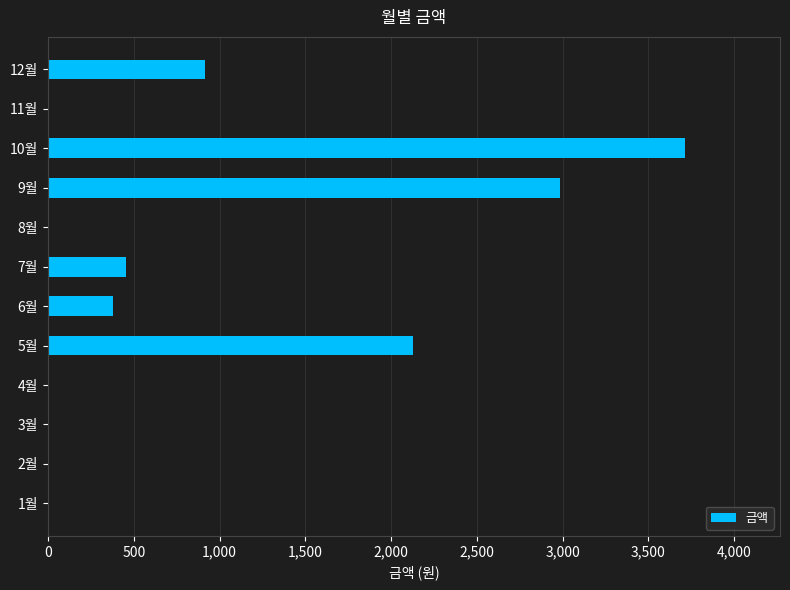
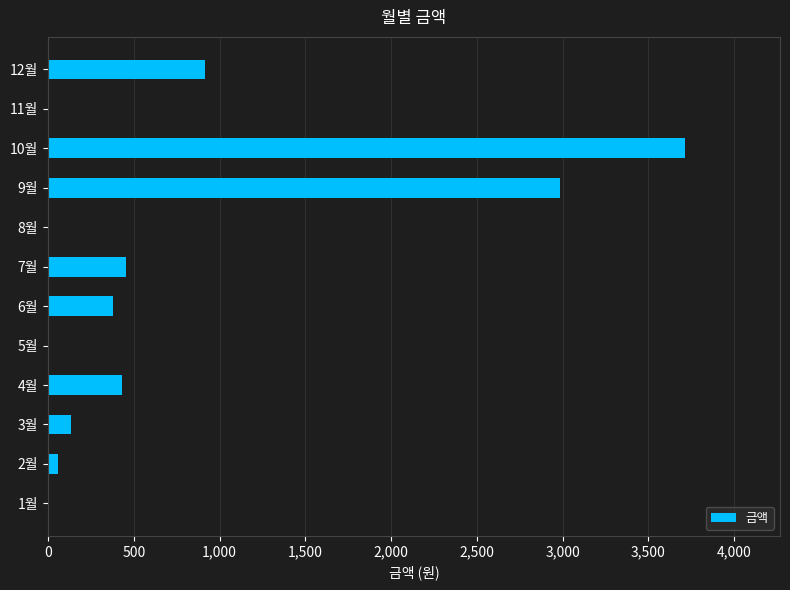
  {
    "12월": "910",
    "11월": "0",
    "10월": "3,710",
    "9월": "2,990",
    "8월": "0",
    "7월": "460",
    "6월": "380",
-   "5월": "2,130",
-   "4월": "0",
-   "3월": "0",
-   "2월": "0",
+   "5월": "0",
+   "4월": "430",
+   "3월": "140",
+   "2월": "60",
    "1월": "0"
  }
